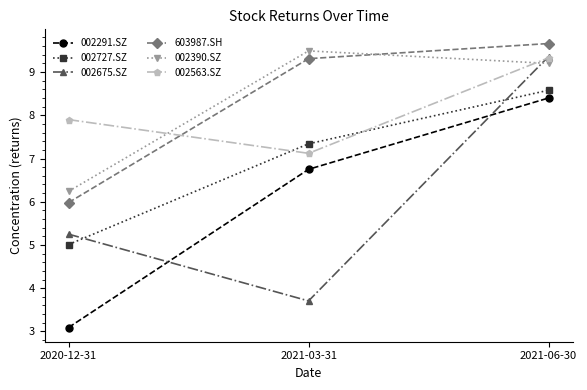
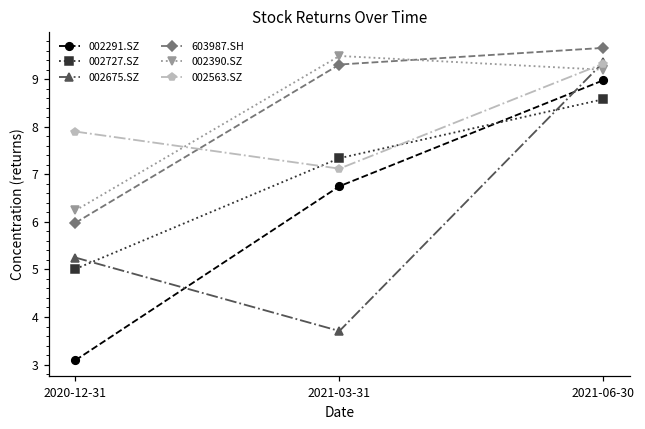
  {
    "002291.SZ": {
      "2020-12-31": 3.1,
      "2021-03-31": 6.8,
-     "2021-06-30": 8.4
+     "2021-06-30": 9.0
    }
  }
